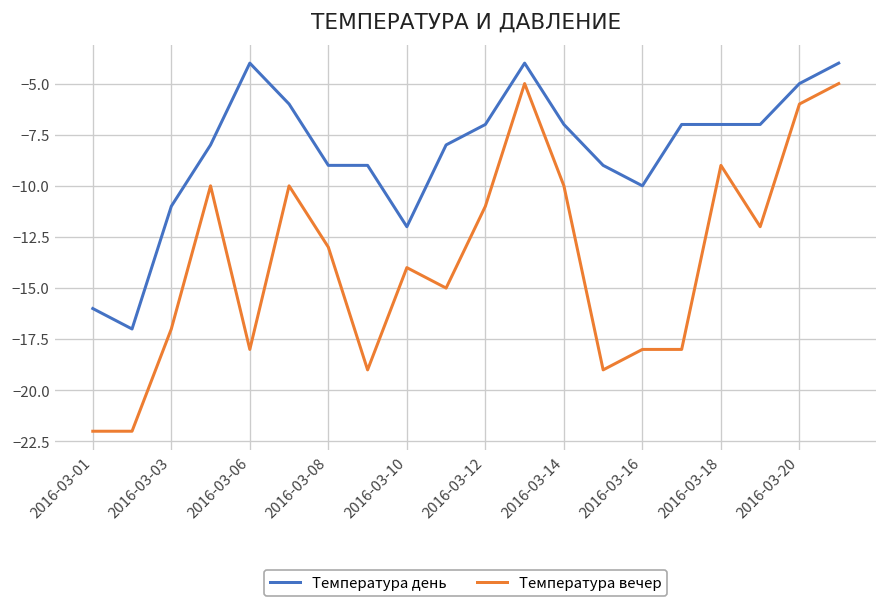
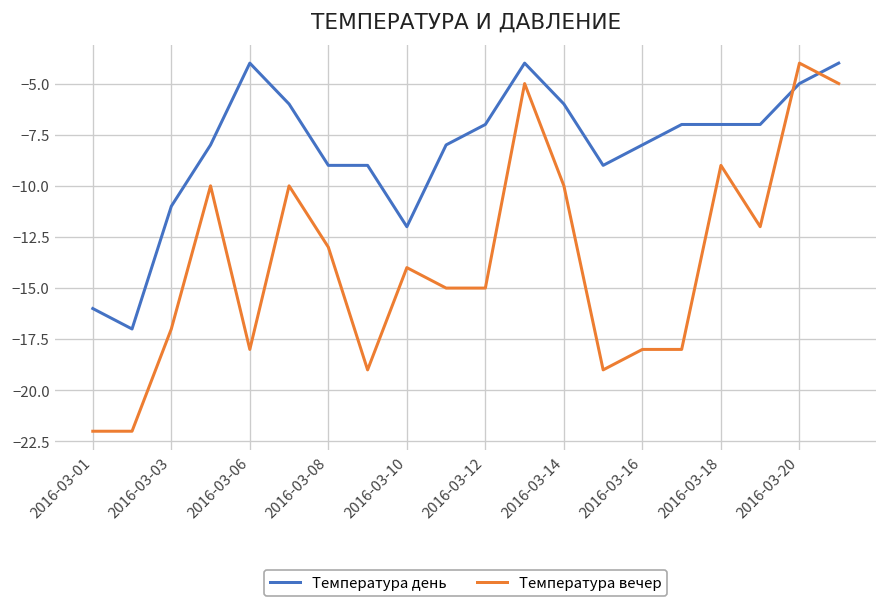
  {
    "Температура день": {
      "2016-03-01": -16,
      "2016-03-03": -11,
      "2016-03-06": -4,
      "2016-03-08": -9,
      "2016-03-10": -12,
      "2016-03-12": -7,
-     "2016-03-14": -7,
-     "2016-03-16": -10,
+     "2016-03-14": -6,
+     "2016-03-16": -8,
      "2016-03-18": -7,
      "2016-03-20": -5
    },
    "Температура вечер": {
      "2016-03-01": -22,
      "2016-03-03": -17,
      "2016-03-06": -18,
      "2016-03-08": -13,
      "2016-03-10": -14,
-     "2016-03-12": -11,
+     "2016-03-12": -15,
      "2016-03-14": -10,
      "2016-03-16": -18,
      "2016-03-18": -9,
-     "2016-03-20": -6
+     "2016-03-20": -4
    }
  }
